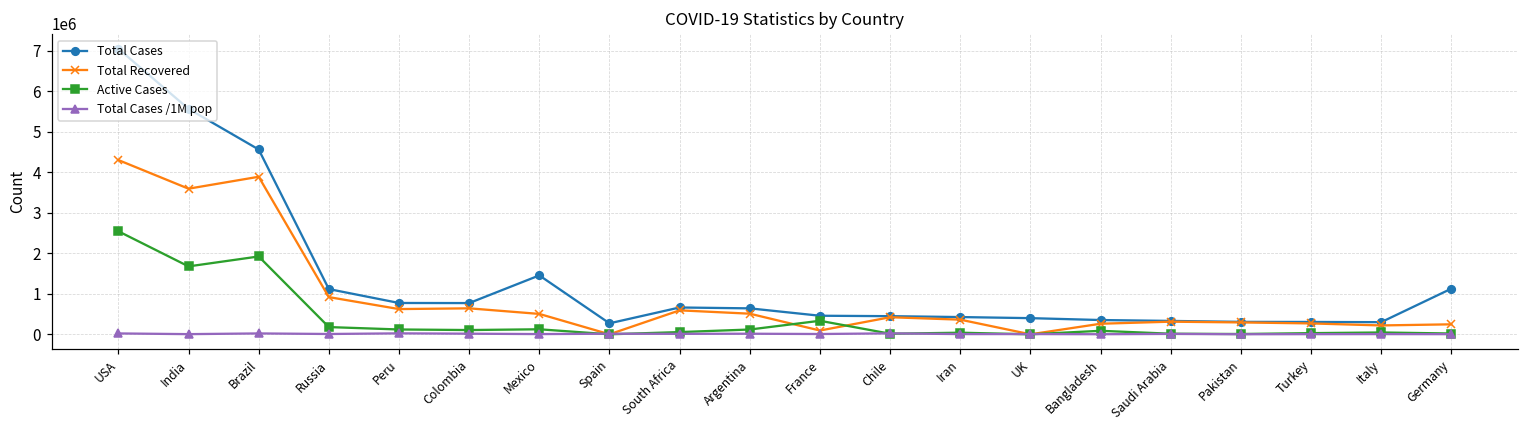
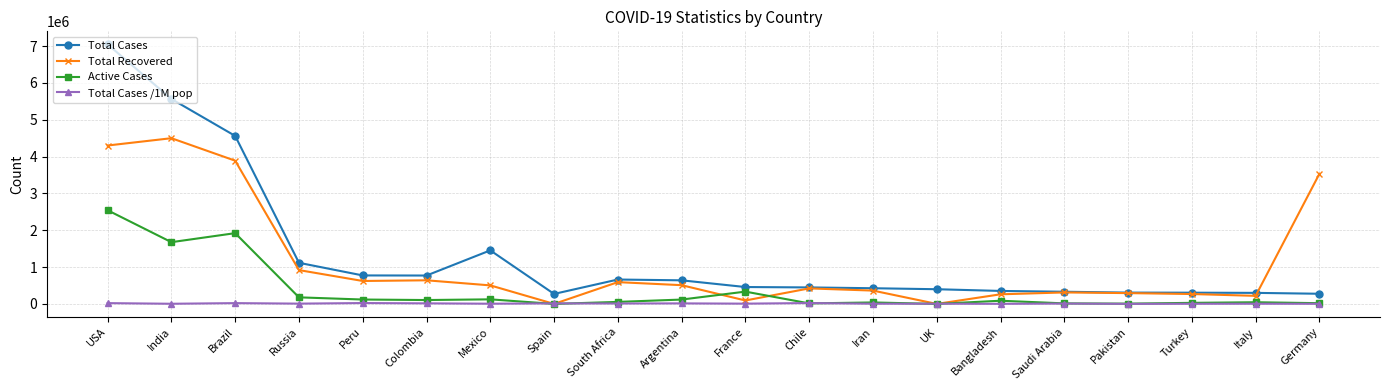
  {
    "Total Cases": {
      "Brazil": 4600000,
      "Russia": 1100000,
      "Peru": 800000,
      "Colombia": 800000,
      "Mexico": 1500000,
      "Spain": 300000,
      "South Africa": 700000,
      "Argentina": 600000,
      "France": 500000,
      "UK": 400000,
      "Bangladesh": 400000,
      "Italy": 300000,
-     "Germany": 1100000
+     "Germany": 300000
    },
    "Total Recovered": {
      "USA": 4300000,
-     "India": 3600000,
+     "India": 4500000,
      "Brazil": 3900000,
      "Russia": 900000,
      "Peru": 600000,
      "Colombia": 600000,
      "Mexico": 500000,
      "South Africa": 600000,
      "Argentina": 500000,
      "France": 100000,
      "Bangladesh": 300000,
      "Italy": 200000,
-     "Germany": 200000
+     "Germany": 3500000
    },
    "Active Cases": {
      "USA": 2500000,
      "India": 1700000,
      "Brazil": 1900000,
      "Russia": 200000,
      "Peru": 100000,
      "Colombia": 100000,
      "Mexico": 100000,
      "Argentina": 100000,
      "France": 300000,
      "Bangladesh": 100000
    },
    "Total Cases /1M pop": {
      "USA": 0,
      "India": 0,
      "Brazil": 0,
      "Russia": 0,
      "Peru": 0,
      "Colombia": 0,
      "Mexico": 0,
      "Argentina": 0,
      "France": 0,
      "Bangladesh": 0
    }
  }
